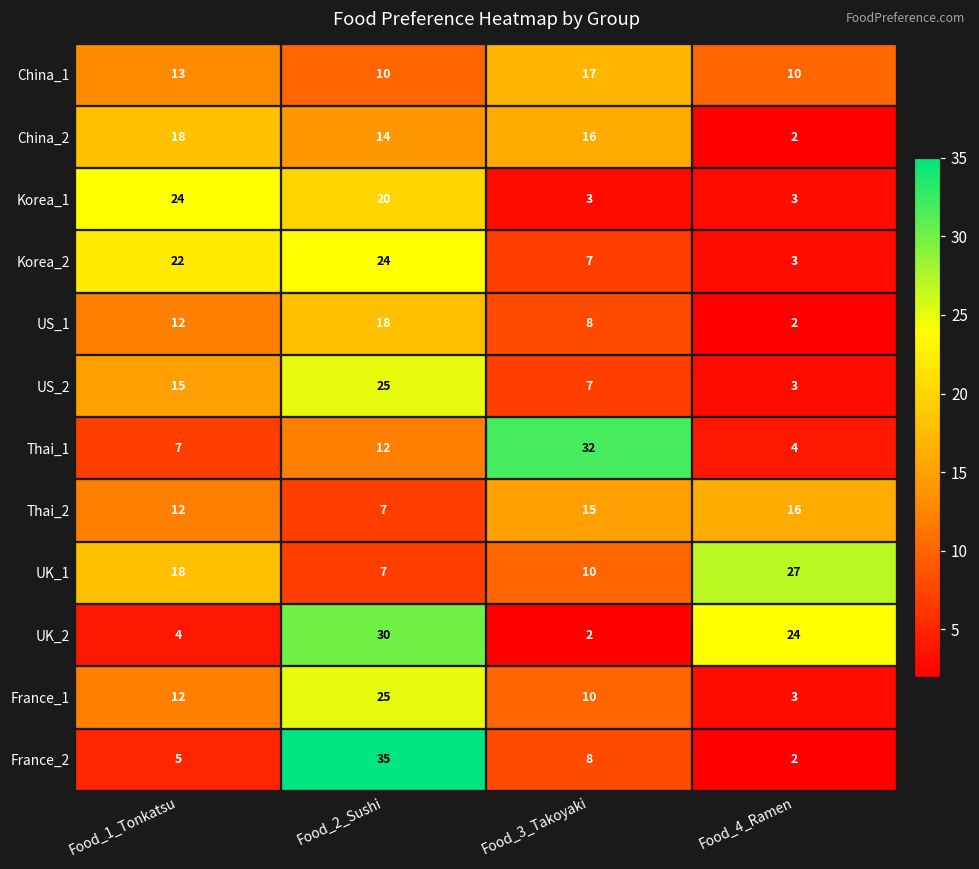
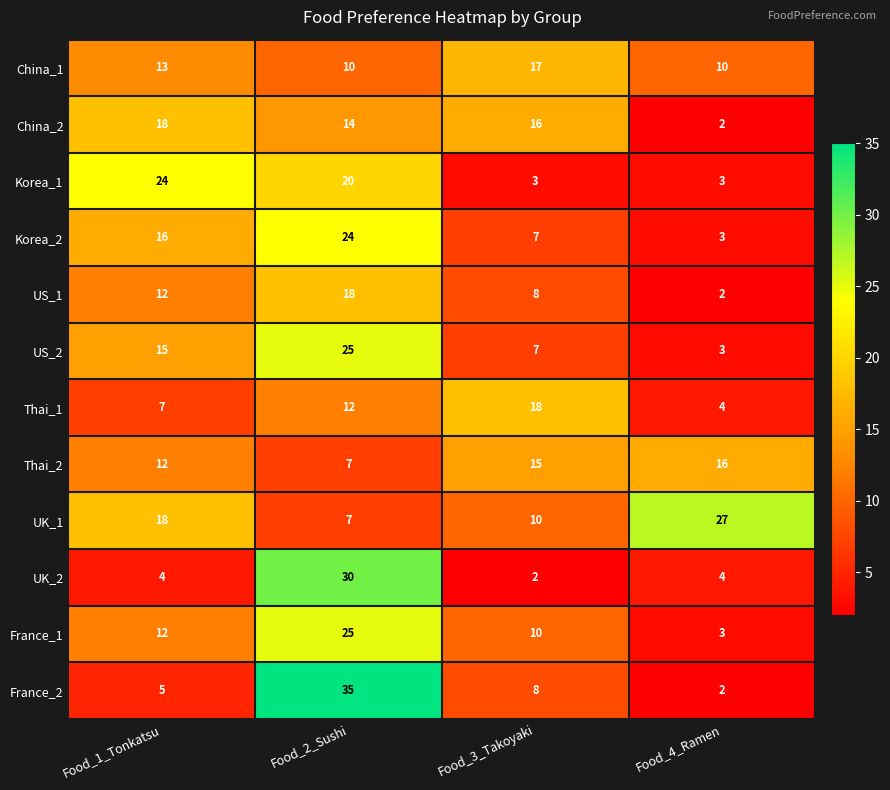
  {
    "China_1": {
      "Food_1_Tonkatsu": 13,
      "Food_2_Sushi": 10,
      "Food_3_Takoyaki": 17,
      "Food_4_Ramen": 10
    },
    "China_2": {
      "Food_1_Tonkatsu": 18,
      "Food_2_Sushi": 14,
      "Food_3_Takoyaki": 16,
      "Food_4_Ramen": 2
    },
    "Korea_1": {
      "Food_1_Tonkatsu": 24,
      "Food_2_Sushi": 20,
      "Food_3_Takoyaki": 3,
      "Food_4_Ramen": 3
    },
    "Korea_2": {
-     "Food_1_Tonkatsu": 22,
+     "Food_1_Tonkatsu": 16,
      "Food_2_Sushi": 24,
      "Food_3_Takoyaki": 7,
      "Food_4_Ramen": 3
    },
    "US_1": {
      "Food_1_Tonkatsu": 12,
      "Food_2_Sushi": 18,
      "Food_3_Takoyaki": 8,
      "Food_4_Ramen": 2
    },
    "US_2": {
      "Food_1_Tonkatsu": 15,
      "Food_2_Sushi": 25,
      "Food_3_Takoyaki": 7,
      "Food_4_Ramen": 3
    },
    "Thai_1": {
      "Food_1_Tonkatsu": 7,
      "Food_2_Sushi": 12,
-     "Food_3_Takoyaki": 32,
+     "Food_3_Takoyaki": 18,
      "Food_4_Ramen": 4
    },
    "Thai_2": {
      "Food_1_Tonkatsu": 12,
      "Food_2_Sushi": 7,
      "Food_3_Takoyaki": 15,
      "Food_4_Ramen": 16
    },
    "UK_1": {
      "Food_1_Tonkatsu": 18,
      "Food_2_Sushi": 7,
      "Food_3_Takoyaki": 10,
      "Food_4_Ramen": 27
    },
    "UK_2": {
      "Food_1_Tonkatsu": 4,
      "Food_2_Sushi": 30,
      "Food_3_Takoyaki": 2,
-     "Food_4_Ramen": 24
+     "Food_4_Ramen": 4
    },
    "France_1": {
      "Food_1_Tonkatsu": 12,
      "Food_2_Sushi": 25,
      "Food_3_Takoyaki": 10,
      "Food_4_Ramen": 3
    },
    "France_2": {
      "Food_1_Tonkatsu": 5,
      "Food_2_Sushi": 35,
      "Food_3_Takoyaki": 8,
      "Food_4_Ramen": 2
    }
  }
